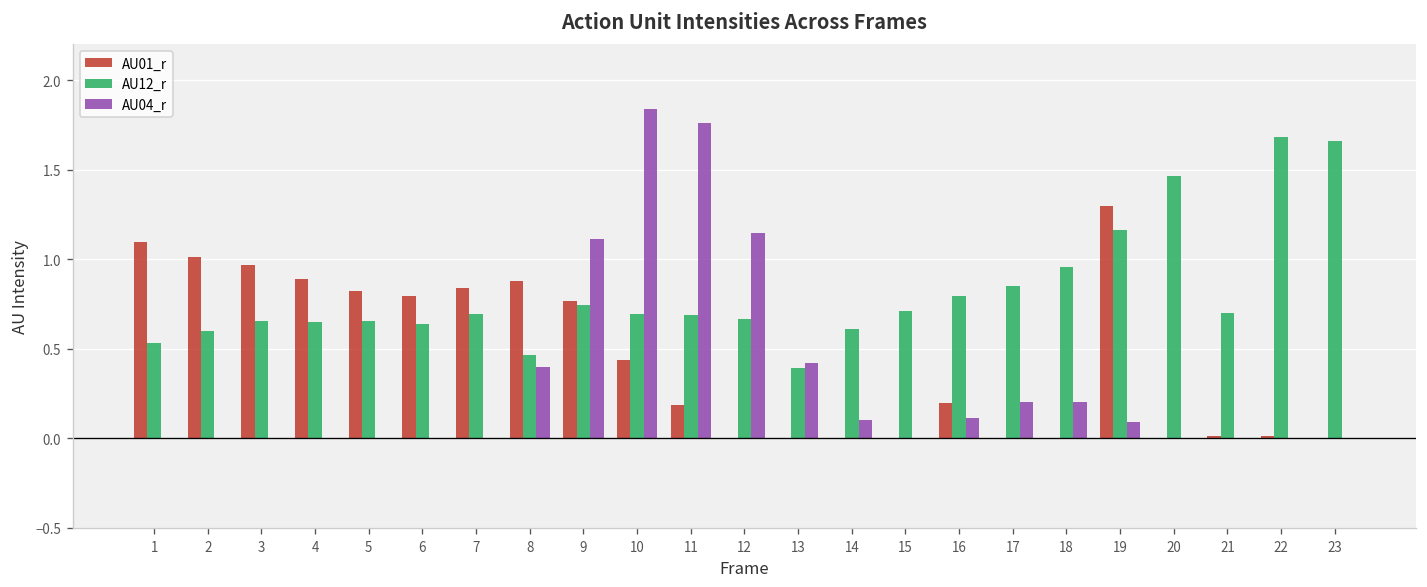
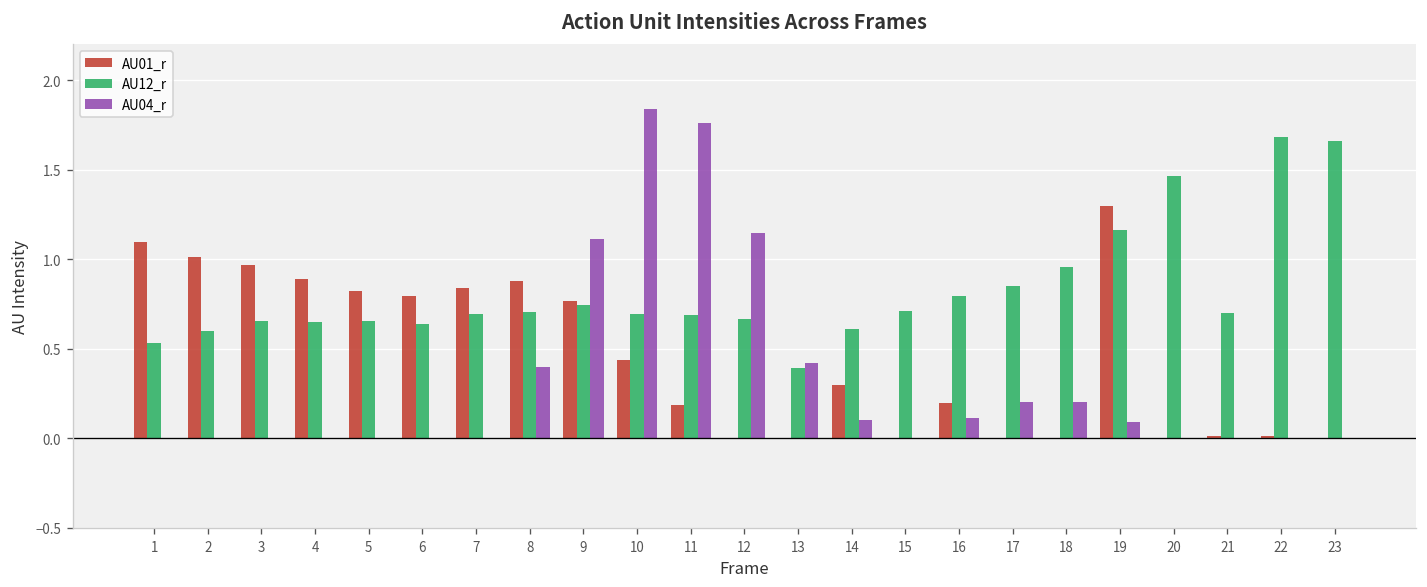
  {
    "AU01_r": {
      "1": 1.1,
      "2": 1.0,
      "3": 0.97,
      "4": 0.9,
      "5": 0.82,
      "6": 0.8,
      "7": 0.84,
      "8": 0.88,
      "9": 0.77,
      "10": 0.44,
      "11": 0.2,
      "12": 0.0,
      "13": 0.0,
-     "14": 0.0,
+     "14": 0.3,
      "15": 0.0,
      "16": 0.2,
      "17": 0.0,
      "18": 0.0,
      "19": 1.3,
      "20": 0.0,
      "23": 0.0
    },
    "AU12_r": {
      "1": 0.53,
      "2": 0.60,
      "3": 0.66,
      "4": 0.65,
      "5": 0.66,
      "6": 0.64,
      "7": 0.69,
-     "8": 0.47,
+     "8": 0.70,
      "9": 0.75,
      "10": 0.69,
      "11": 0.69,
      "12": 0.67,
      "13": 0.39,
      "14": 0.61,
      "15": 0.71,
      "16": 0.79,
      "17": 0.85,
      "18": 0.96,
      "19": 1.16,
      "20": 1.46,
      "21": 0.70,
      "22": 1.69,
      "23": 1.66
    },
    "AU04_r": {
      "1": 0.00,
      "2": 0.00,
      "3": 0.00,
      "4": 0.00,
      "5": 0.00,
      "6": 0.00,
      "7": 0.00,
      "8": 0.40,
      "9": 1.11,
      "10": 1.84,
      "11": 1.76,
      "12": 1.15,
      "13": 0.42,
      "14": 0.10,
      "15": 0.00,
      "16": 0.11,
      "17": 0.20,
      "18": 0.20,
      "19": 0.09,
      "20": 0.00,
      "21": 0.00,
      "22": 0.00,
      "23": 0.00
    }
  }
